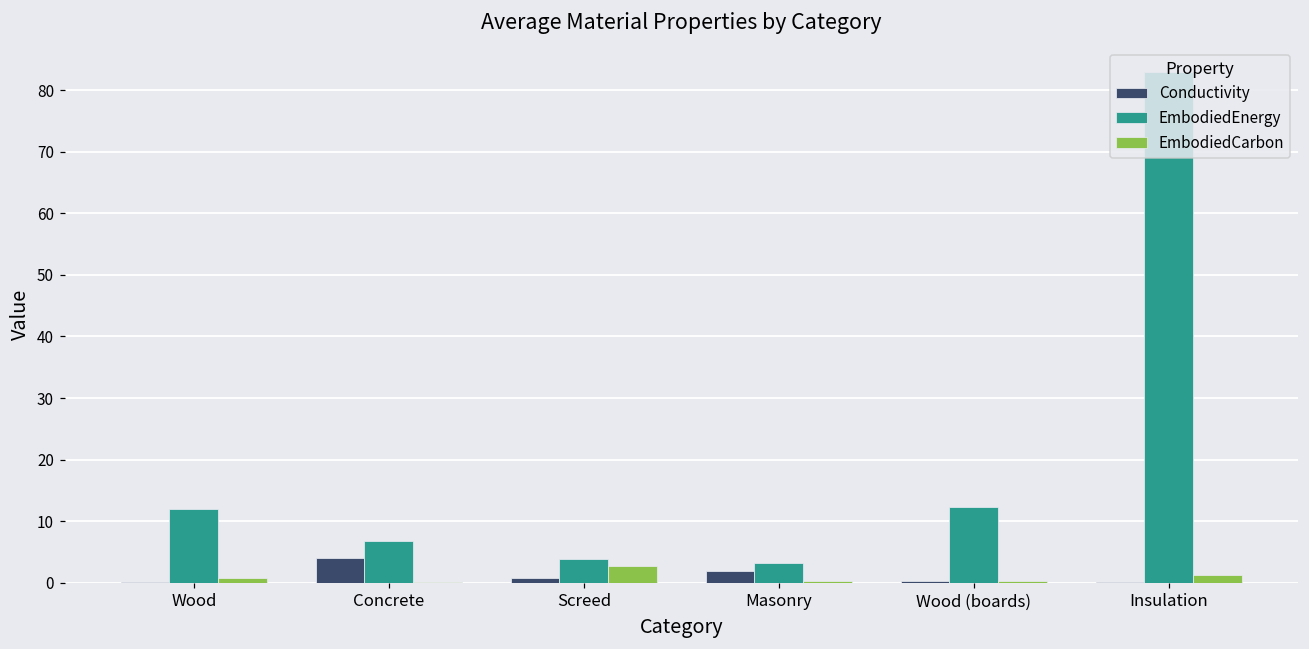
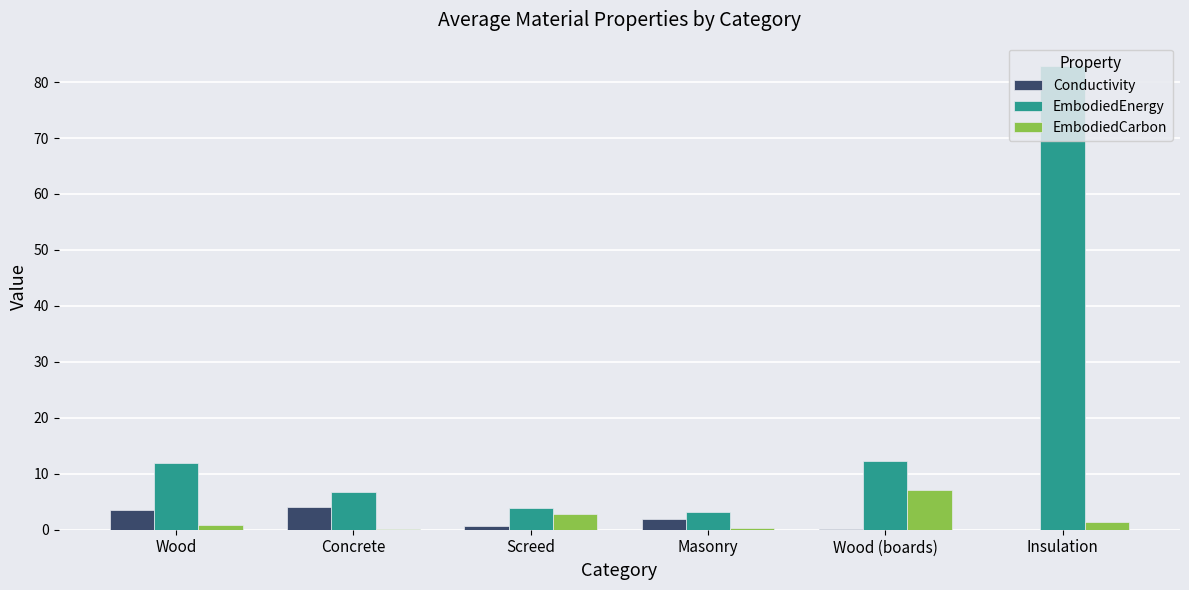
  {
    "Conductivity": {
-     "Wood": 0,
+     "Wood": 4,
      "Concrete": 4,
      "Screed": 1,
      "Masonry": 2
    },
    "EmbodiedEnergy": {
      "Wood": 12,
      "Concrete": 7,
      "Screed": 4,
      "Masonry": 3,
      "Wood (boards)": 12
    },
    "EmbodiedCarbon": {
      "Wood": 1,
      "Screed": 3,
-     "Wood (boards)": 0,
+     "Wood (boards)": 7,
      "Insulation": 1
    }
  }
